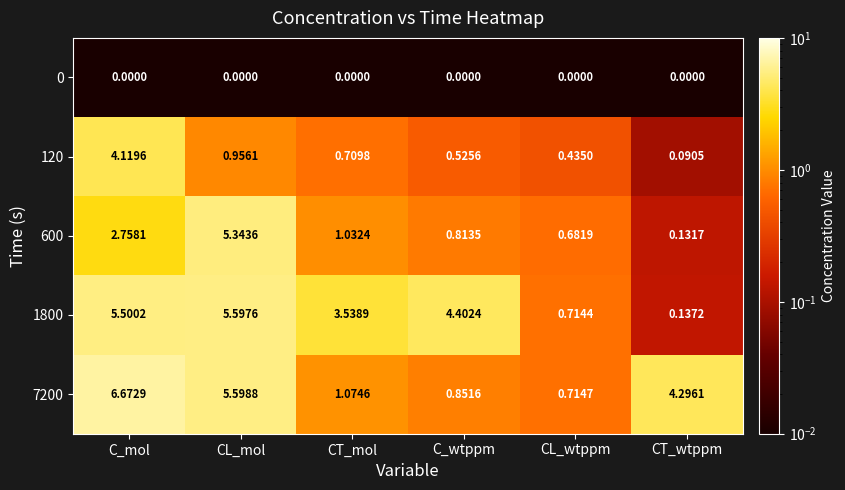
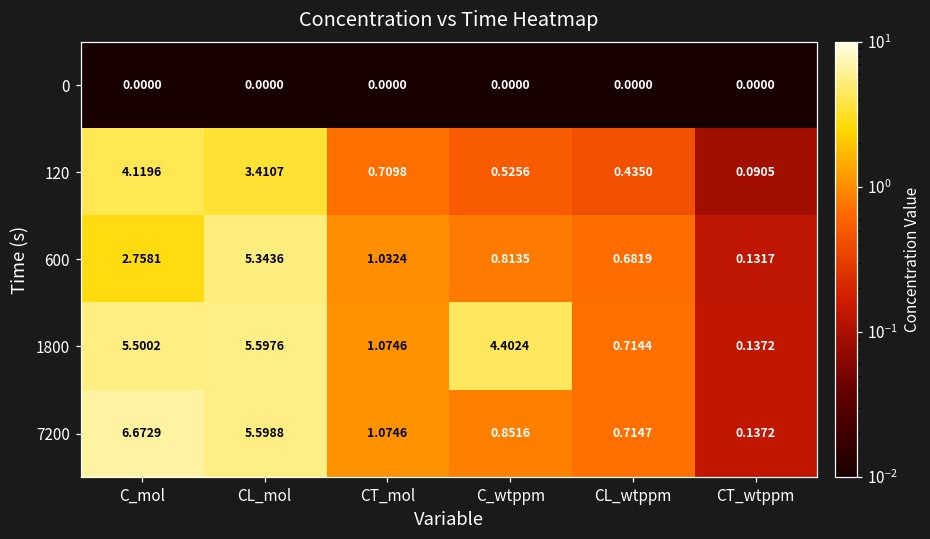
  {
    "0": {
      "C_mol": 0.0000,
      "CL_mol": 0.0000,
      "CT_mol": 0.0000,
      "C_wtppm": 0.0000,
      "CL_wtppm": 0.0000,
      "CT_wtppm": 0.0000
    },
    "120": {
      "C_mol": 4.1196,
-     "CL_mol": 0.9561,
+     "CL_mol": 3.4107,
      "CT_mol": 0.7098,
      "C_wtppm": 0.5256,
      "CL_wtppm": 0.4350,
      "CT_wtppm": 0.0905
    },
    "600": {
      "C_mol": 2.7581,
      "CL_mol": 5.3436,
      "CT_mol": 1.0324,
      "C_wtppm": 0.8135,
      "CL_wtppm": 0.6819,
      "CT_wtppm": 0.1317
    },
    "1800": {
      "C_mol": 5.5002,
      "CL_mol": 5.5976,
-     "CT_mol": 3.5389,
+     "CT_mol": 1.0746,
      "C_wtppm": 4.4024,
      "CL_wtppm": 0.7144,
      "CT_wtppm": 0.1372
    },
    "7200": {
      "C_mol": 6.6729,
      "CL_mol": 5.5988,
      "CT_mol": 1.0746,
      "C_wtppm": 0.8516,
      "CL_wtppm": 0.7147,
-     "CT_wtppm": 4.2961
+     "CT_wtppm": 0.1372
    }
  }
